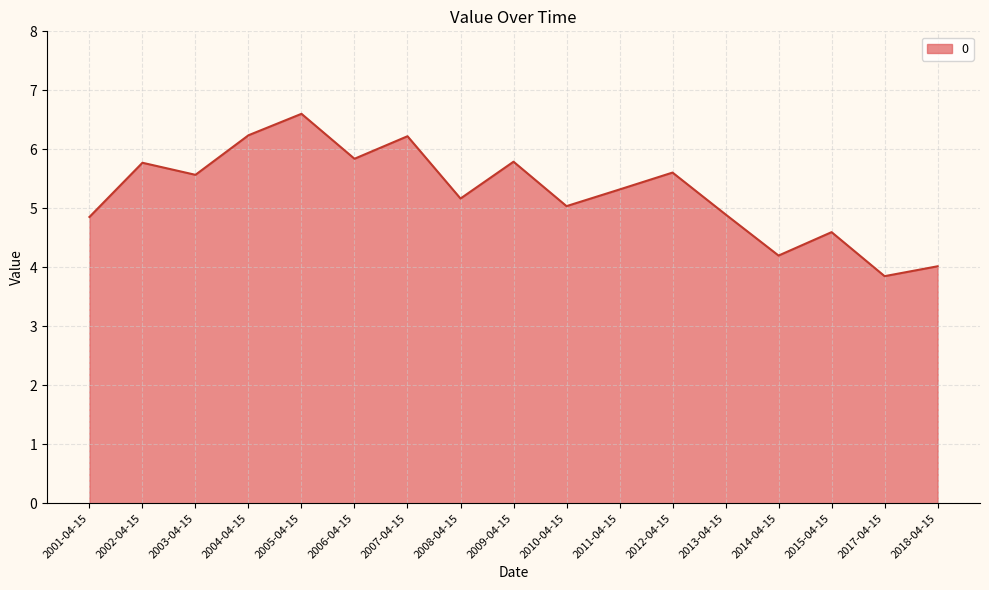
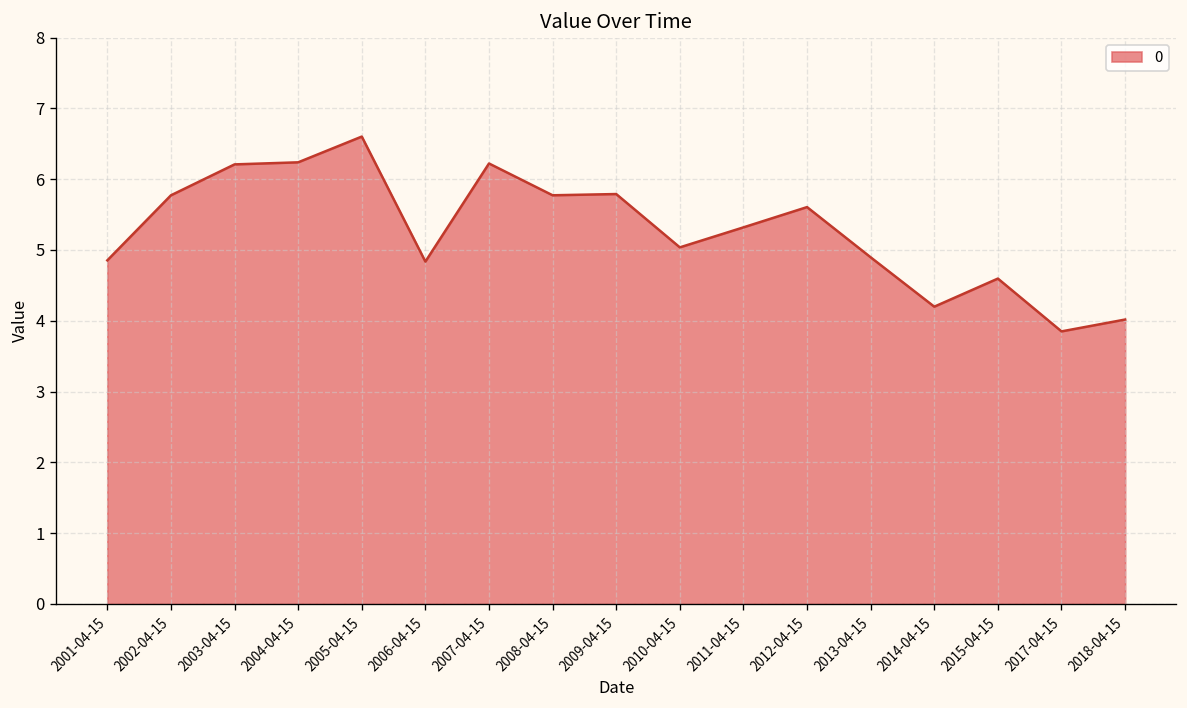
  {
    "2001-04-15": 4.9,
    "2002-04-15": 5.8,
-   "2003-04-15": 5.6,
+   "2003-04-15": 6.2,
    "2004-04-15": 6.2,
    "2005-04-15": 6.6,
-   "2006-04-15": 5.8,
+   "2006-04-15": 4.8,
    "2007-04-15": 6.2,
-   "2008-04-15": 5.2,
+   "2008-04-15": 5.8,
    "2009-04-15": 5.8,
    "2010-04-15": 5.0,
    "2011-04-15": 5.3,
    "2012-04-15": 5.6,
    "2013-04-15": 4.9,
    "2014-04-15": 4.2,
    "2015-04-15": 4.6,
    "2017-04-15": 3.8,
    "2018-04-15": 4.0
  }
